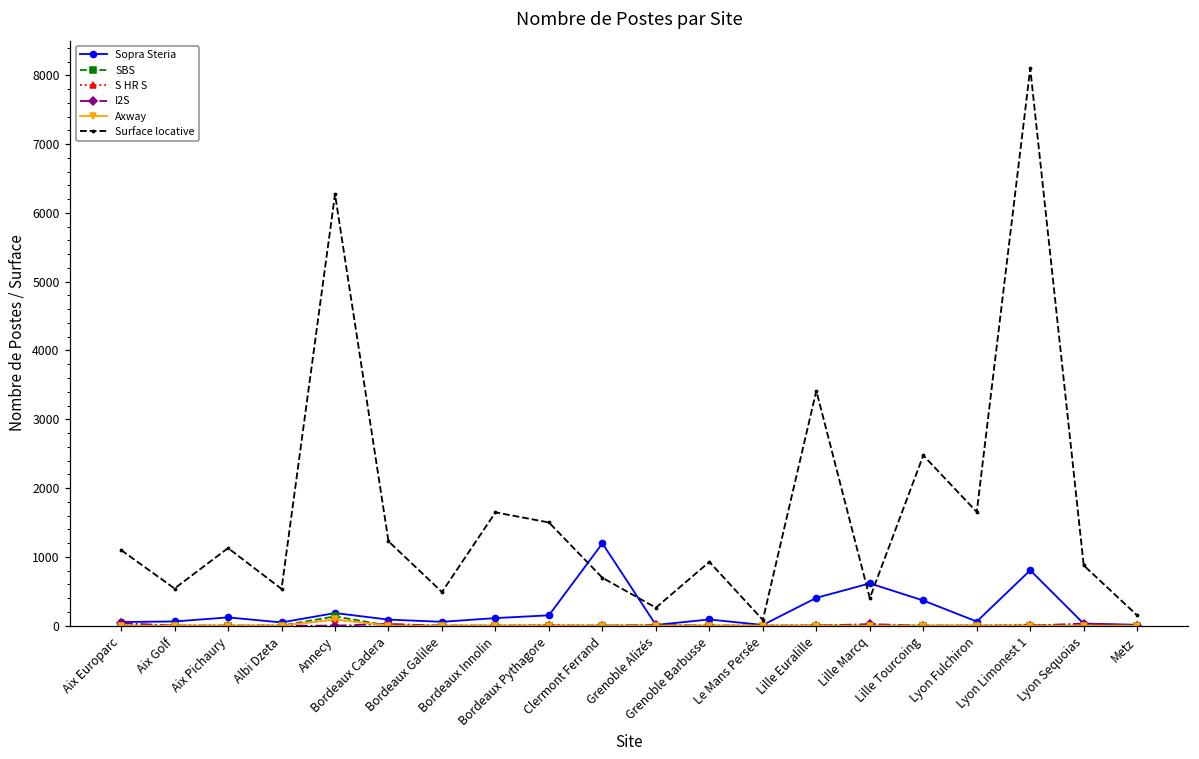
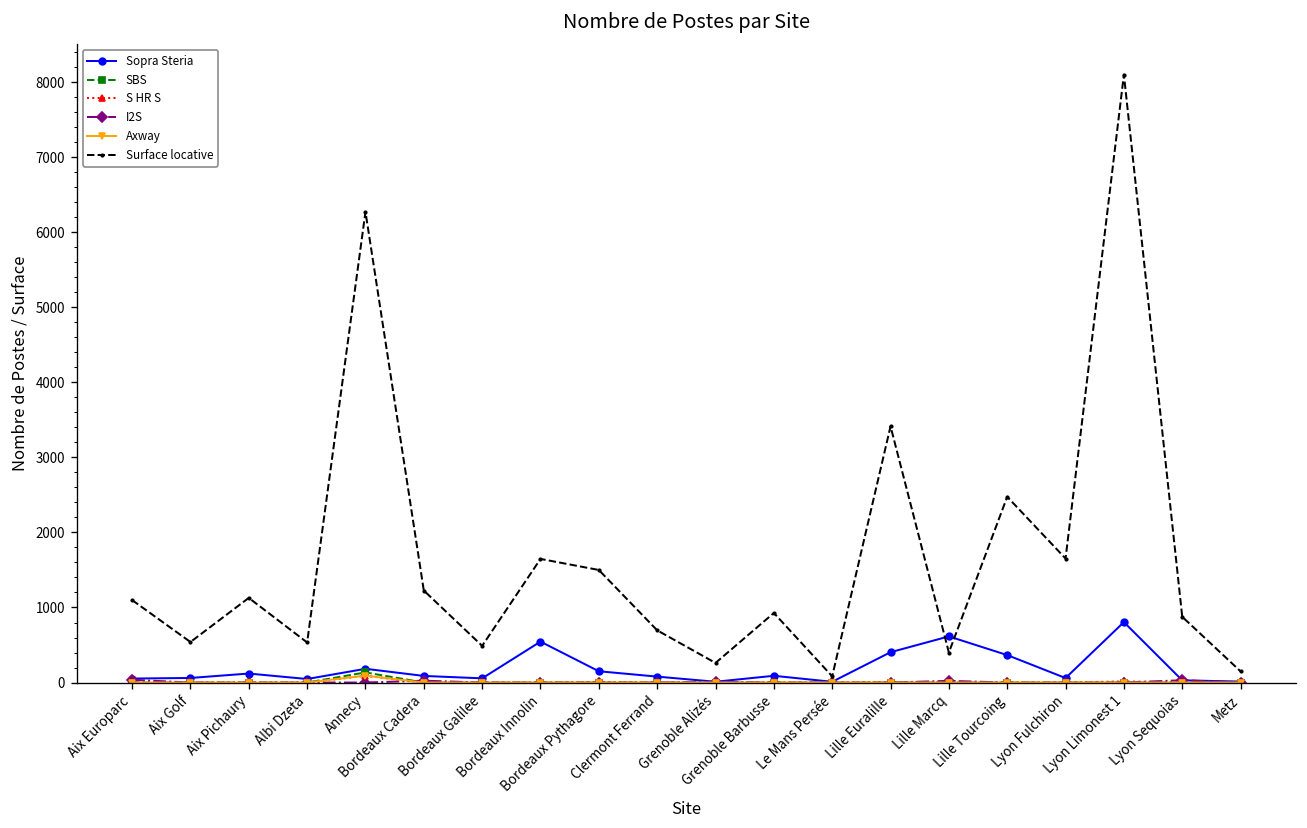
  {
    "Sopra Steria": {
      "Aix Golf": 100,
      "Aix Pichaury": 100,
      "Albi Dzeta": 0,
      "Annecy": 200,
      "Bordeaux Cadera": 100,
      "Bordeaux Galilee": 100,
-     "Bordeaux Innolin": 100,
+     "Bordeaux Innolin": 500,
      "Bordeaux Pythagore": 200,
-     "Clermont Ferrand": 1200,
+     "Clermont Ferrand": 100,
      "Grenoble Barbusse": 100,
      "Lille Euralille": 400,
      "Lille Marcq": 600,
      "Lille Tourcoing": 400,
      "Lyon Fulchiron": 100,
      "Lyon Limonest 1": 800
    },
    "SBS": {
      "Annecy": 100
    },
    "I2S": {
      "Annecy": 0
    },
    "Surface locative": {
      "Aix Europarc": 1100,
      "Aix Golf": 500,
      "Aix Pichaury": 1100,
      "Albi Dzeta": 500,
      "Annecy": 6300,
      "Bordeaux Cadera": 1200,
      "Bordeaux Galilee": 500,
      "Bordeaux Innolin": 1600,
      "Bordeaux Pythagore": 1500,
      "Clermont Ferrand": 700,
      "Grenoble Alizés": 300,
      "Grenoble Barbusse": 900,
      "Le Mans Persée": 100,
      "Lille Euralille": 3400,
      "Lille Marcq": 400,
      "Lille Tourcoing": 2500,
      "Lyon Fulchiron": 1700,
      "Lyon Limonest 1": 8100,
      "Lyon Sequoias": 900,
      "Metz": 100
    }
  }
